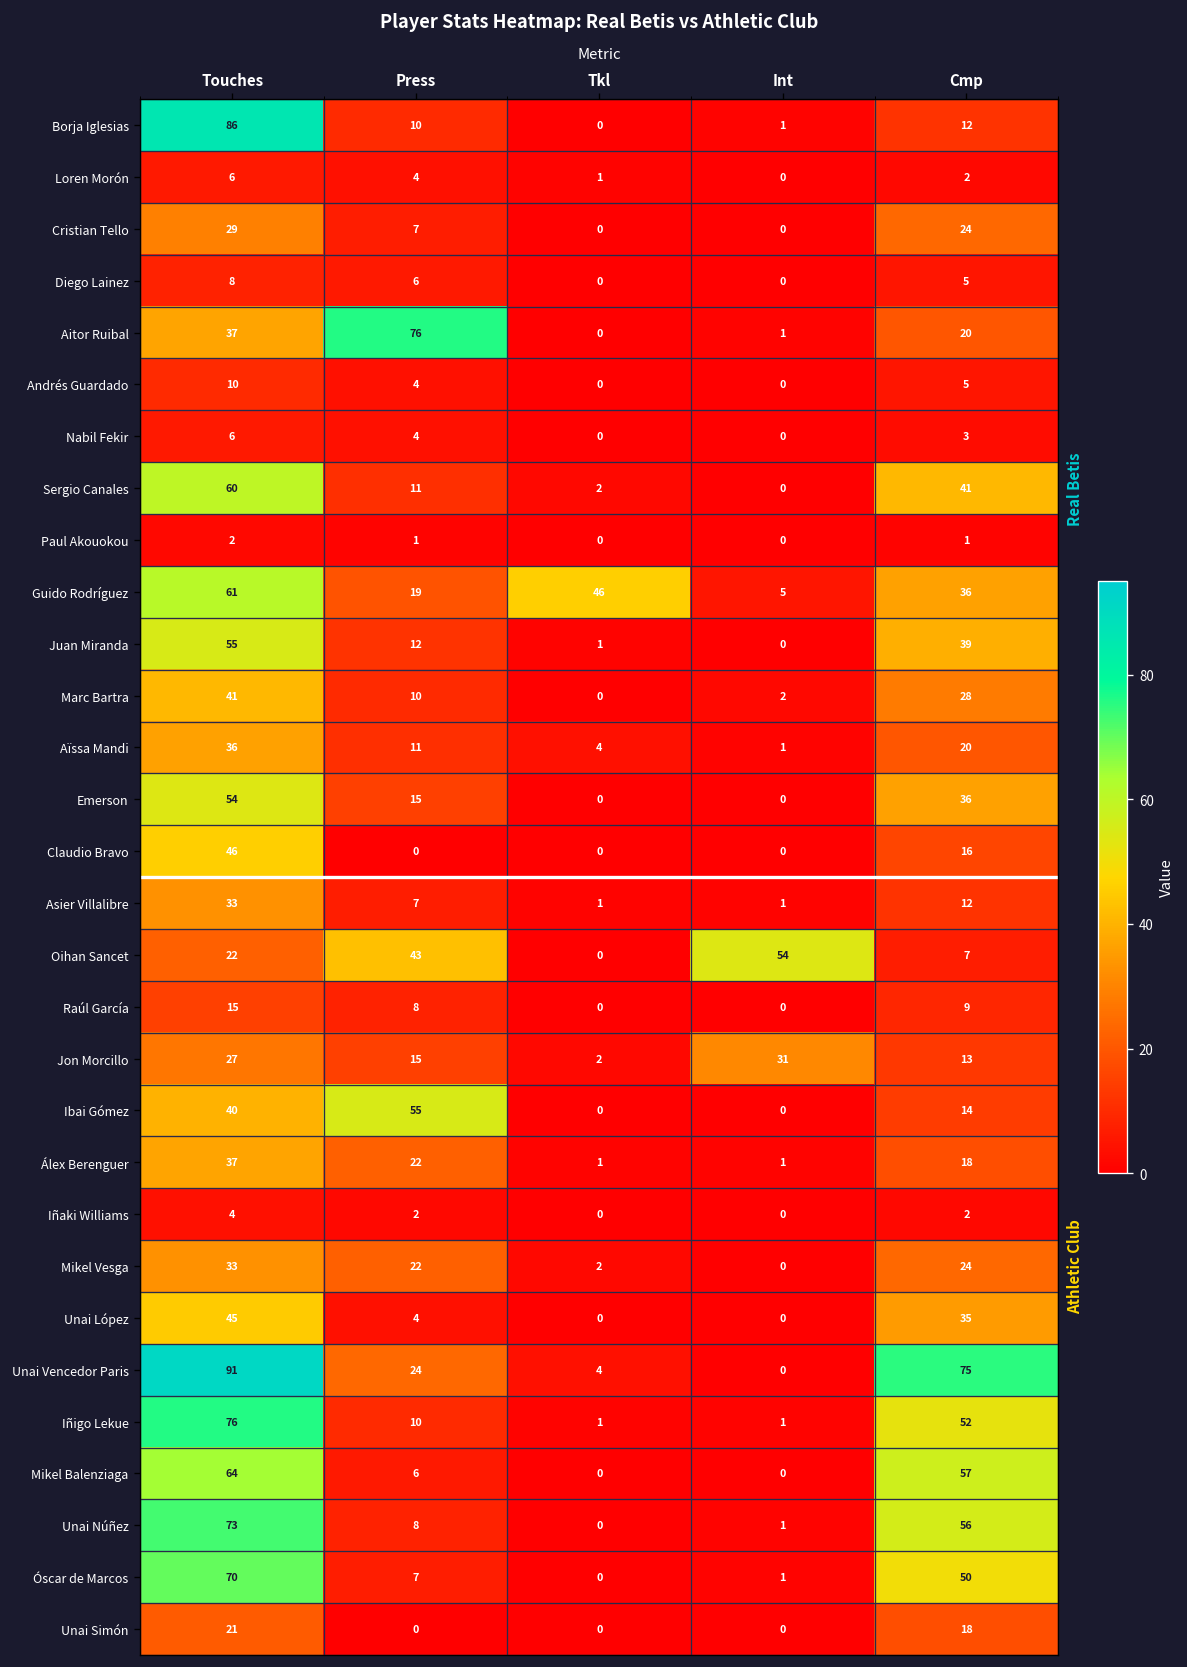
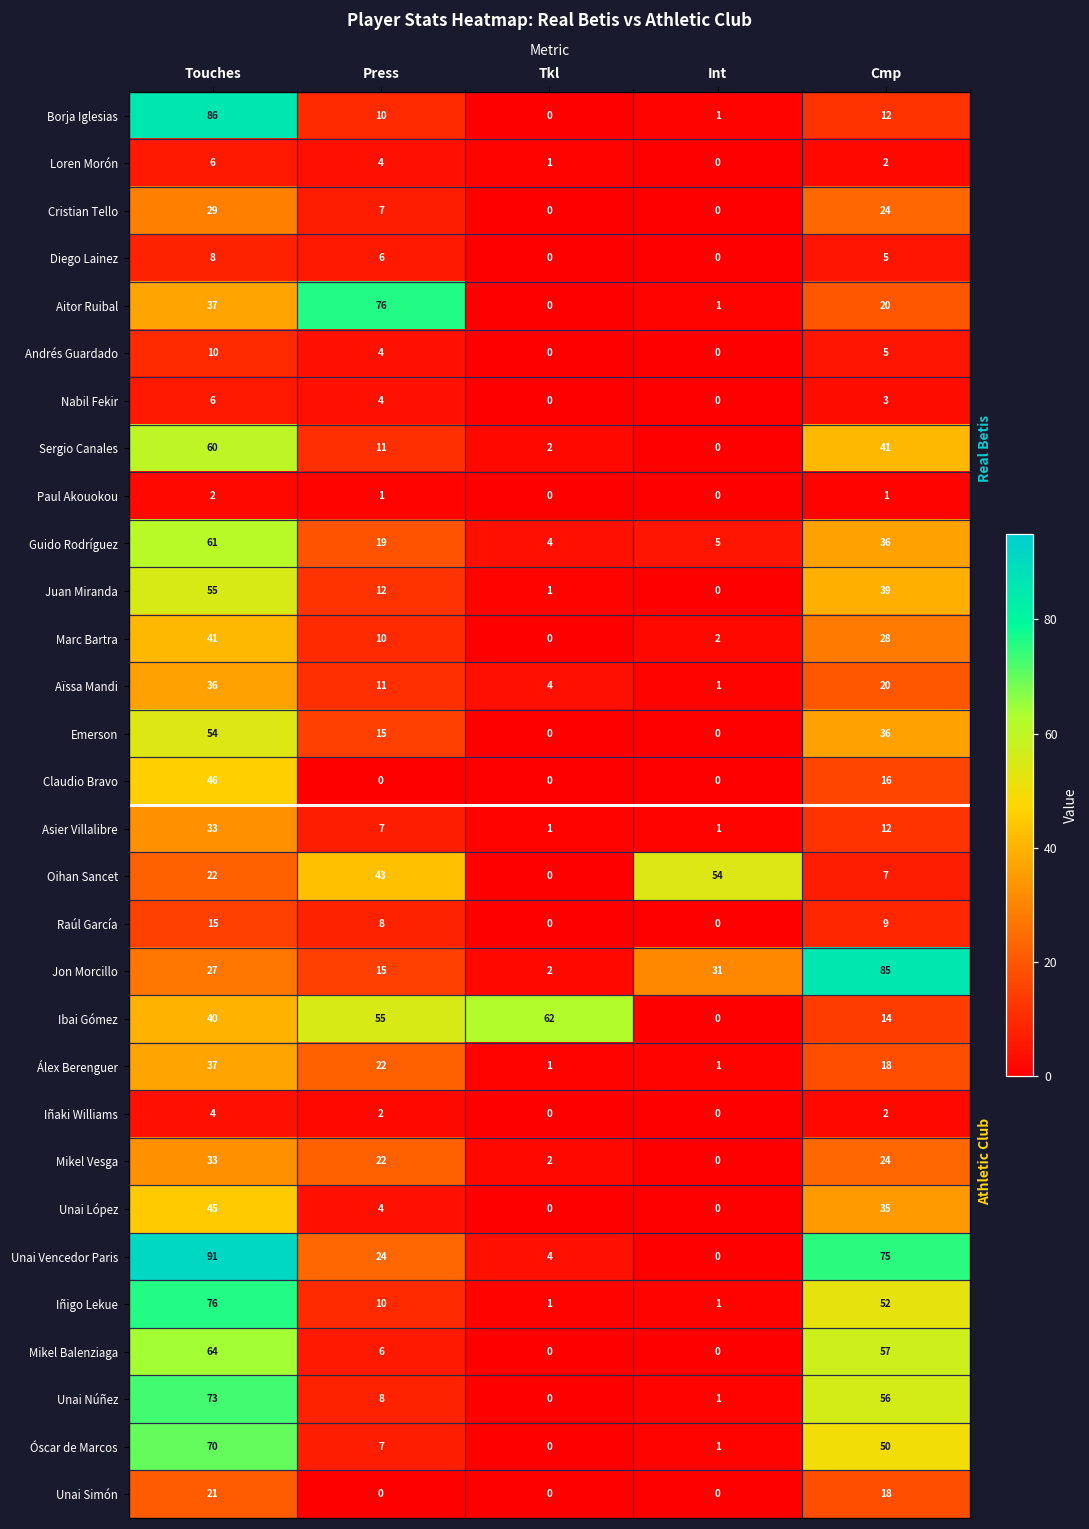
  {
    "Borja Iglesias": {
      "Touches": 86,
      "Press": 10,
      "Tkl": 0,
      "Int": 1,
      "Cmp": 12
    },
    "Loren Morón": {
      "Touches": 6,
      "Press": 4,
      "Tkl": 1,
      "Int": 0,
      "Cmp": 2
    },
    "Cristian Tello": {
      "Touches": 29,
      "Press": 7,
      "Tkl": 0,
      "Int": 0,
      "Cmp": 24
    },
    "Diego Lainez": {
      "Touches": 8,
      "Press": 6,
      "Tkl": 0,
      "Int": 0,
      "Cmp": 5
    },
    "Aitor Ruibal": {
      "Touches": 37,
      "Press": 76,
      "Tkl": 0,
      "Int": 1,
      "Cmp": 20
    },
    "Andrés Guardado": {
      "Touches": 10,
      "Press": 4,
      "Tkl": 0,
      "Int": 0,
      "Cmp": 5
    },
    "Nabil Fekir": {
      "Touches": 6,
      "Press": 4,
      "Tkl": 0,
      "Int": 0,
      "Cmp": 3
    },
    "Sergio Canales": {
      "Touches": 60,
      "Press": 11,
      "Tkl": 2,
      "Int": 0,
      "Cmp": 41
    },
    "Paul Akouokou": {
      "Touches": 2,
      "Press": 1,
      "Tkl": 0,
      "Int": 0,
      "Cmp": 1
    },
    "Guido Rodríguez": {
      "Touches": 61,
      "Press": 19,
-     "Tkl": 46,
+     "Tkl": 4,
      "Int": 5,
      "Cmp": 36
    },
    "Juan Miranda": {
      "Touches": 55,
      "Press": 12,
      "Tkl": 1,
      "Int": 0,
      "Cmp": 39
    },
    "Marc Bartra": {
      "Touches": 41,
      "Press": 10,
      "Tkl": 0,
      "Int": 2,
      "Cmp": 28
    },
    "Aïssa Mandi": {
      "Touches": 36,
      "Press": 11,
      "Tkl": 4,
      "Int": 1,
      "Cmp": 20
    },
    "Emerson": {
      "Touches": 54,
      "Press": 15,
      "Tkl": 0,
      "Int": 0,
      "Cmp": 36
    },
    "Claudio Bravo": {
      "Touches": 46,
      "Press": 0,
      "Tkl": 0,
      "Int": 0,
      "Cmp": 16
    },
    "Asier Villalibre": {
      "Touches": 33,
      "Press": 7,
      "Tkl": 1,
      "Int": 1,
      "Cmp": 12
    },
    "Oihan Sancet": {
      "Touches": 22,
      "Press": 43,
      "Tkl": 0,
      "Int": 54,
      "Cmp": 7
    },
    "Raúl García": {
      "Touches": 15,
      "Press": 8,
      "Tkl": 0,
      "Int": 0,
      "Cmp": 9
    },
    "Jon Morcillo": {
      "Touches": 27,
      "Press": 15,
      "Tkl": 2,
      "Int": 31,
-     "Cmp": 13
+     "Cmp": 85
    },
    "Ibai Gómez": {
      "Touches": 40,
      "Press": 55,
-     "Tkl": 0,
+     "Tkl": 62,
      "Int": 0,
      "Cmp": 14
    },
    "Álex Berenguer": {
      "Touches": 37,
      "Press": 22,
      "Tkl": 1,
      "Int": 1,
      "Cmp": 18
    },
    "Iñaki Williams": {
      "Touches": 4,
      "Press": 2,
      "Tkl": 0,
      "Int": 0,
      "Cmp": 2
    },
    "Mikel Vesga": {
      "Touches": 33,
      "Press": 22,
      "Tkl": 2,
      "Int": 0,
      "Cmp": 24
    },
    "Unai López": {
      "Touches": 45,
      "Press": 4,
      "Tkl": 0,
      "Int": 0,
      "Cmp": 35
    },
    "Unai Vencedor Paris": {
      "Touches": 91,
      "Press": 24,
      "Tkl": 4,
      "Int": 0,
      "Cmp": 75
    },
    "Iñigo Lekue": {
      "Touches": 76,
      "Press": 10,
      "Tkl": 1,
      "Int": 1,
      "Cmp": 52
    },
    "Mikel Balenziaga": {
      "Touches": 64,
      "Press": 6,
      "Tkl": 0,
      "Int": 0,
      "Cmp": 57
    },
    "Unai Núñez": {
      "Touches": 73,
      "Press": 8,
      "Tkl": 0,
      "Int": 1,
      "Cmp": 56
    },
    "Óscar de Marcos": {
      "Touches": 70,
      "Press": 7,
      "Tkl": 0,
      "Int": 1,
      "Cmp": 50
    },
    "Unai Simón": {
      "Touches": 21,
      "Press": 0,
      "Tkl": 0,
      "Int": 0,
      "Cmp": 18
    }
  }
